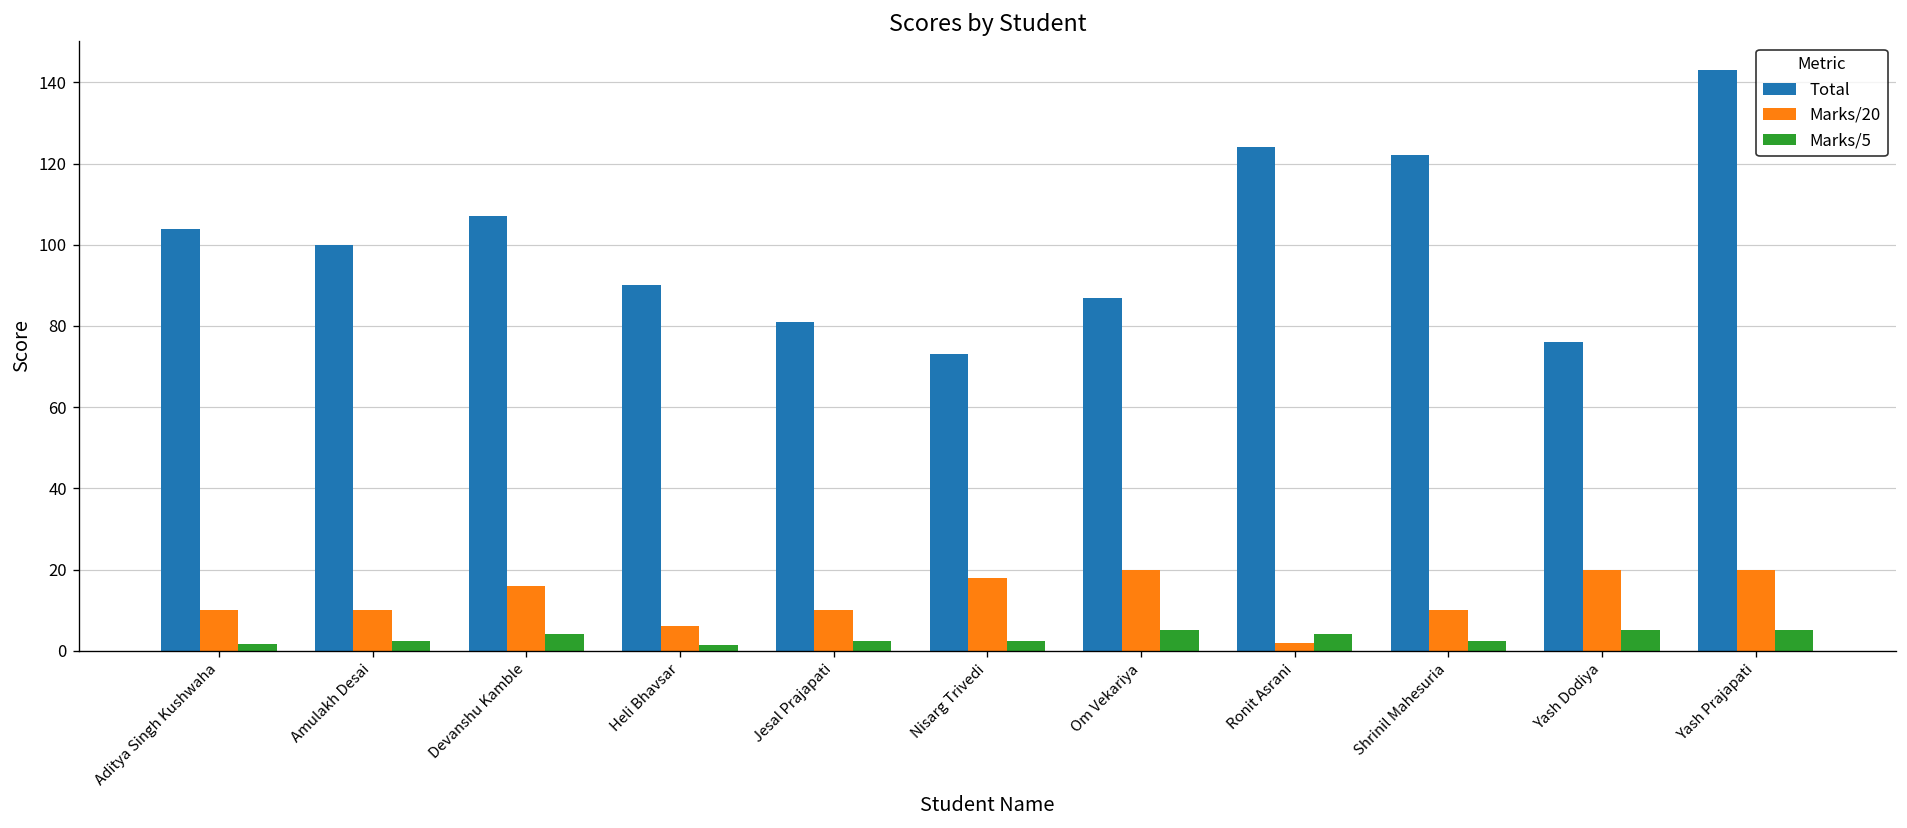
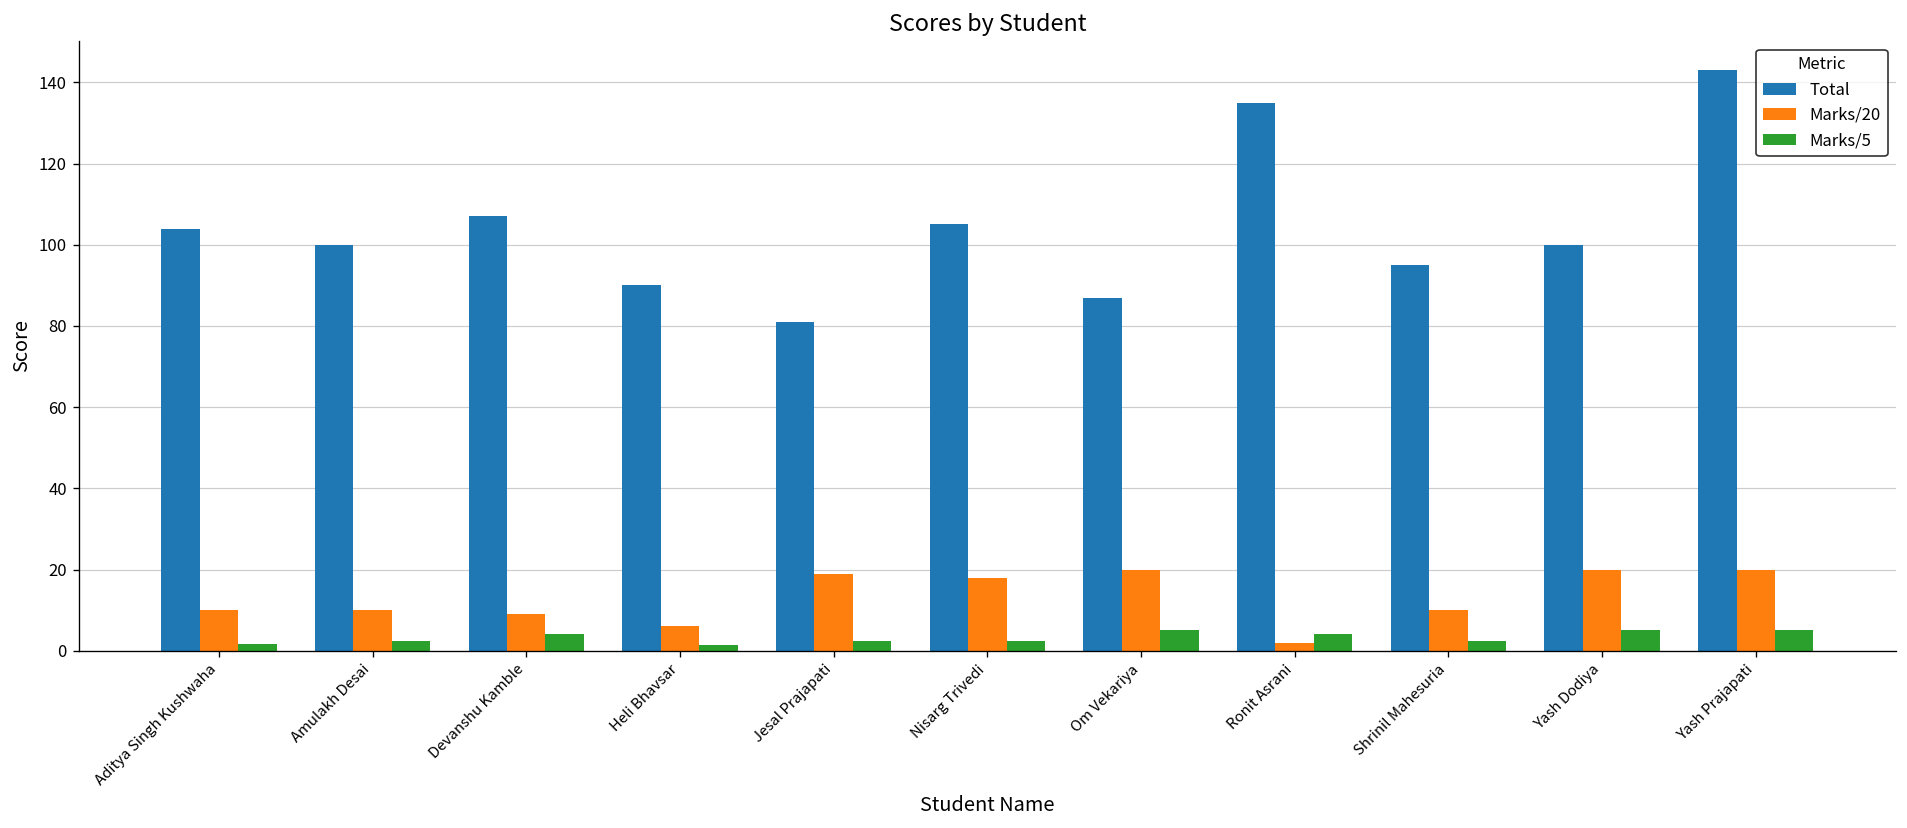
  {
    "Total": {
      "Aditya Singh Kushwaha": 104,
      "Amulakh Desai": 100,
      "Devanshu Kamble": 107,
      "Heli Bhavsar": 90,
      "Jesal Prajapati": 81,
-     "Nisarg Trivedi": 73,
+     "Nisarg Trivedi": 105,
      "Om Vekariya": 87,
-     "Ronit Asrani": 124,
-     "Shrinil Mahesuria": 122,
-     "Yash Dodiya": 76,
+     "Ronit Asrani": 135,
+     "Shrinil Mahesuria": 95,
+     "Yash Dodiya": 100,
      "Yash Prajapati": 143
    },
    "Marks/20": {
      "Aditya Singh Kushwaha": 10,
      "Amulakh Desai": 10,
-     "Devanshu Kamble": 16,
+     "Devanshu Kamble": 9,
      "Heli Bhavsar": 6,
-     "Jesal Prajapati": 10,
+     "Jesal Prajapati": 19,
      "Nisarg Trivedi": 18,
      "Om Vekariya": 20,
      "Ronit Asrani": 2,
      "Shrinil Mahesuria": 10,
      "Yash Dodiya": 20,
      "Yash Prajapati": 20
    },
    "Marks/5": {
      "Aditya Singh Kushwaha": 2,
      "Amulakh Desai": 3,
      "Devanshu Kamble": 4,
      "Heli Bhavsar": 2,
      "Jesal Prajapati": 3,
      "Nisarg Trivedi": 3,
      "Om Vekariya": 5,
      "Ronit Asrani": 4,
      "Shrinil Mahesuria": 3,
      "Yash Dodiya": 5,
      "Yash Prajapati": 5
    }
  }
